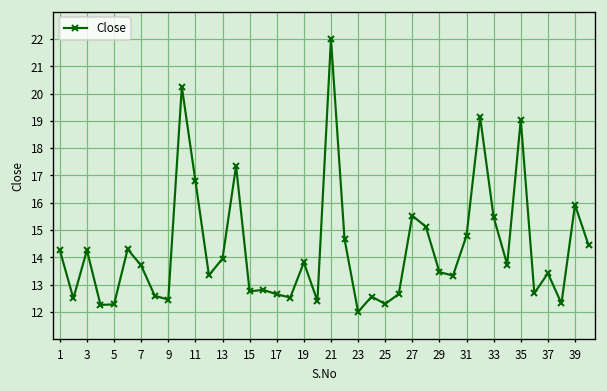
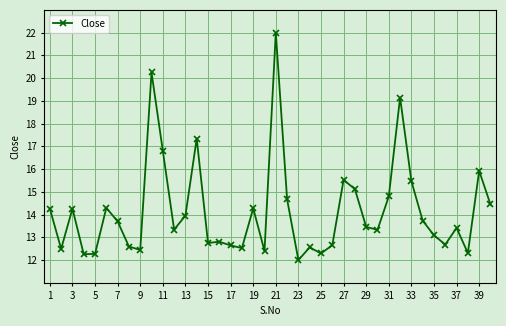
  {
    "1": 14.3,
    "3": 14.3,
    "5": 12.3,
    "7": 13.7,
    "9": 12.4,
    "11": 16.8,
    "13": 14.0,
    "15": 12.8,
    "17": 12.6,
-   "19": 13.8,
+   "19": 14.3,
    "21": 22.0,
    "23": 12.0,
    "25": 12.3,
    "27": 15.5,
    "29": 13.5,
    "31": 14.8,
    "33": 15.5,
-   "35": 19.0,
+   "35": 13.1,
    "37": 13.4,
    "39": 15.9
  }
